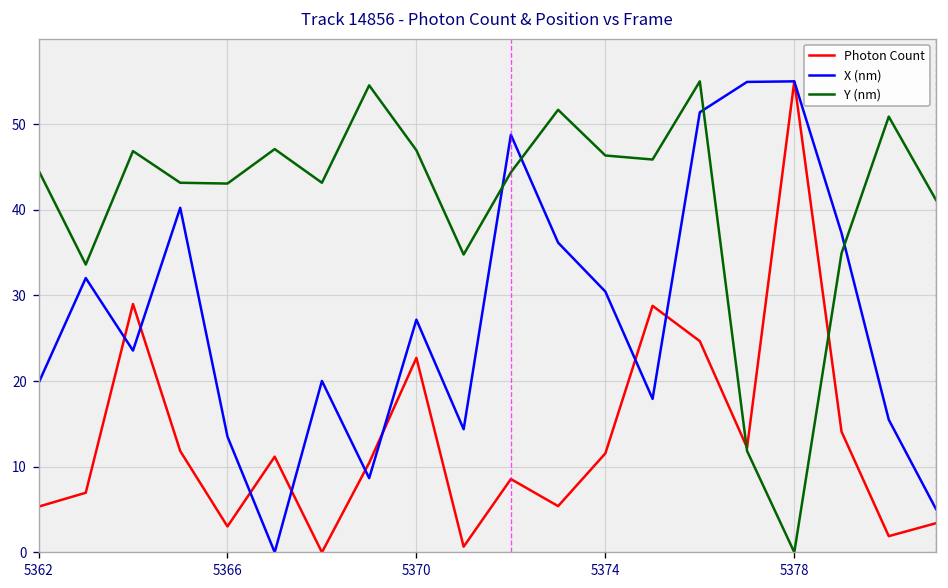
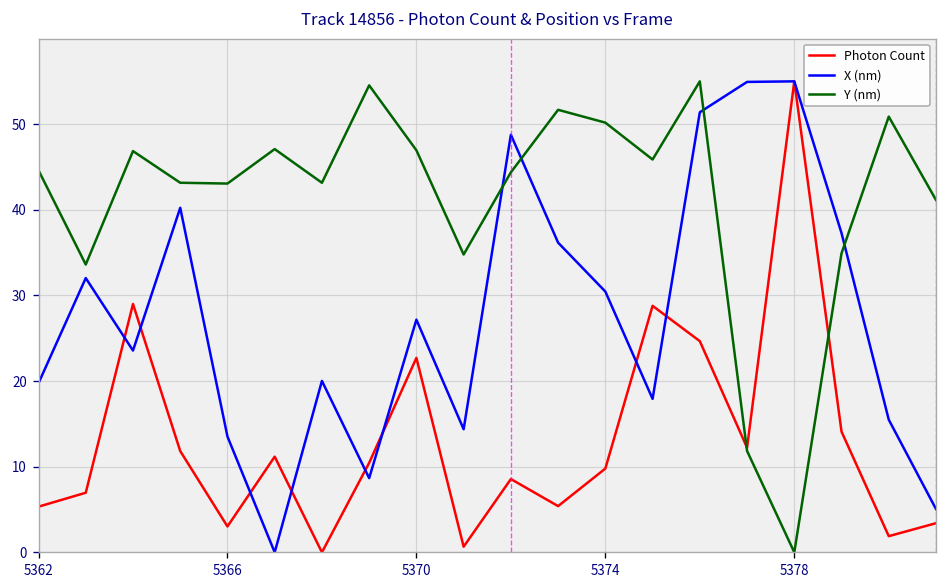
  {
    "Photon Count": {
      "5362": 5,
      "5366": 3,
      "5370": 23,
-     "5374": 12
+     "5374": 10
    },
    "X (nm)": {
      "5362": 20,
      "5366": 14,
      "5370": 27,
      "5374": 30
    },
    "Y (nm)": {
      "5362": 45,
      "5366": 43,
      "5370": 47,
-     "5374": 46,
+     "5374": 50,
      "5378": 0
    }
  }
